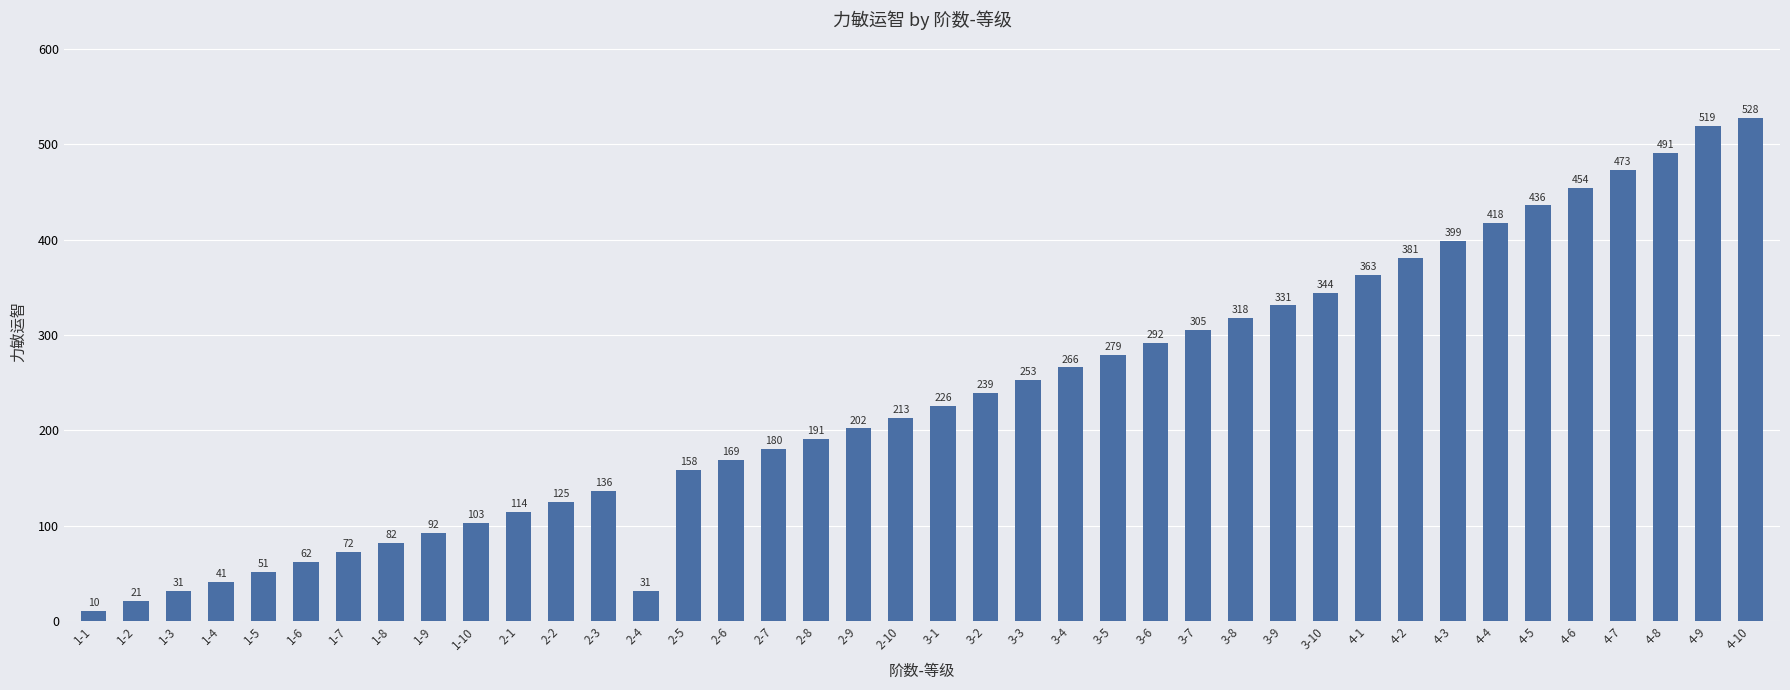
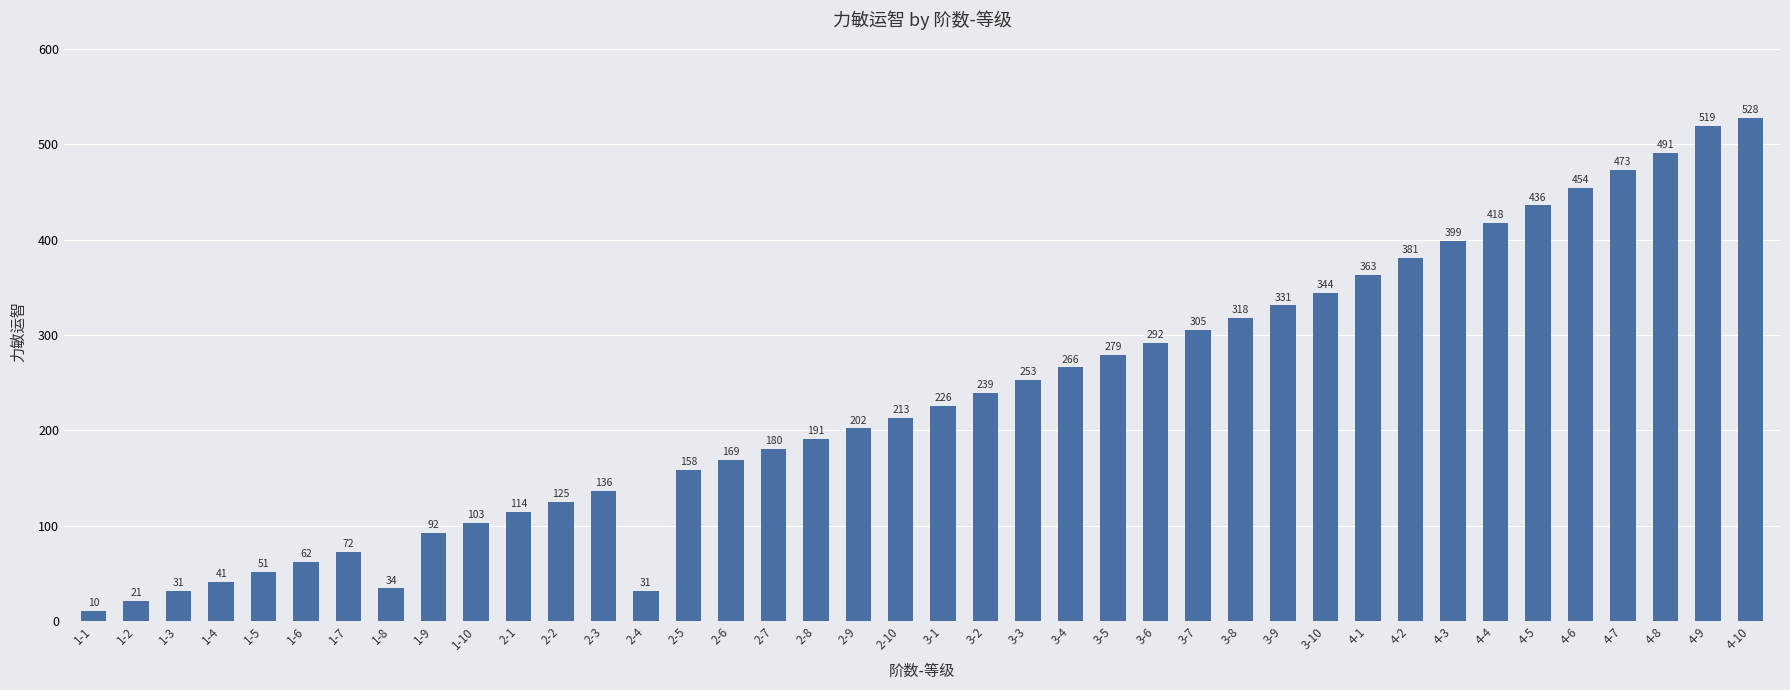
  {
    "1-1": 10,
    "1-2": 21,
    "1-3": 31,
    "1-4": 41,
    "1-5": 51,
    "1-6": 62,
    "1-7": 72,
-   "1-8": 82,
+   "1-8": 34,
    "1-9": 92,
    "1-10": 103,
    "2-1": 114,
    "2-2": 125,
    "2-3": 136,
    "2-4": 31,
    "2-5": 158,
    "2-6": 169,
    "2-7": 180,
    "2-8": 191,
    "2-9": 202,
    "2-10": 213,
    "3-1": 226,
    "3-2": 239,
    "3-3": 253,
    "3-4": 266,
    "3-5": 279,
    "3-6": 292,
    "3-7": 305,
    "3-8": 318,
    "3-9": 331,
    "3-10": 344,
    "4-1": 363,
    "4-2": 381,
    "4-3": 399,
    "4-4": 418,
    "4-5": 436,
    "4-6": 454,
    "4-7": 473,
    "4-8": 491,
    "4-9": 519,
    "4-10": 528
  }
